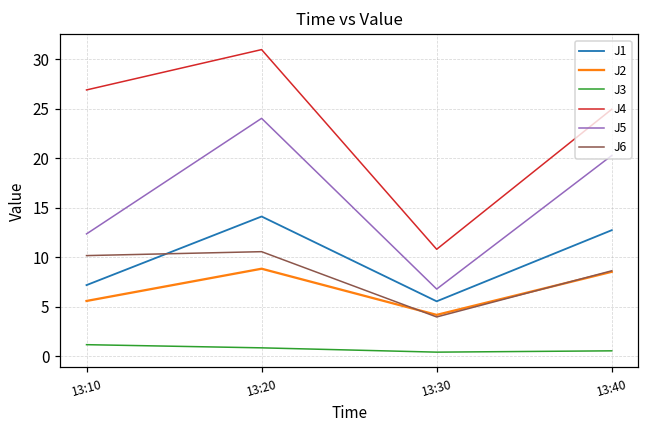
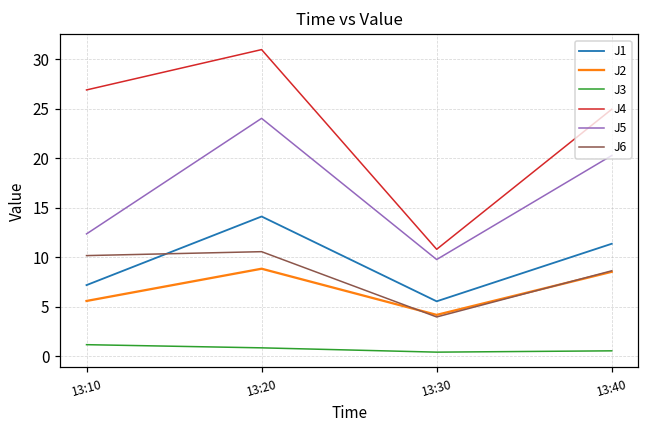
  {
    "J1": {
      "13:10": 7,
      "13:20": 14,
      "13:30": 6,
-     "13:40": 13
+     "13:40": 11
    },
    "J2": {
      "13:10": 6,
      "13:20": 9
    },
    "J3": {
      "13:10": 1,
      "13:20": 1,
      "13:30": 0,
      "13:40": 1
    },
    "J4": {
      "13:10": 27,
      "13:20": 31,
      "13:30": 11
    },
    "J5": {
      "13:10": 12,
      "13:20": 24,
-     "13:30": 7,
+     "13:30": 10,
      "13:40": 20
    },
    "J6": {
      "13:10": 10,
      "13:20": 11
    }
  }
